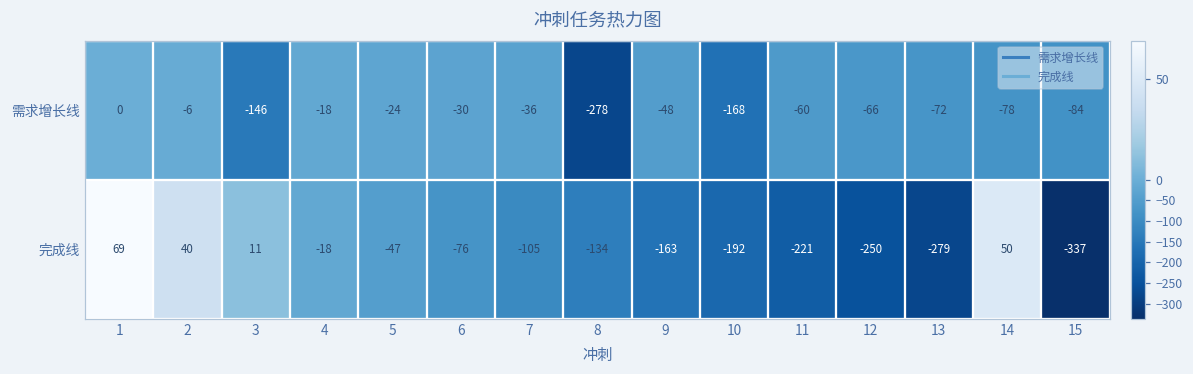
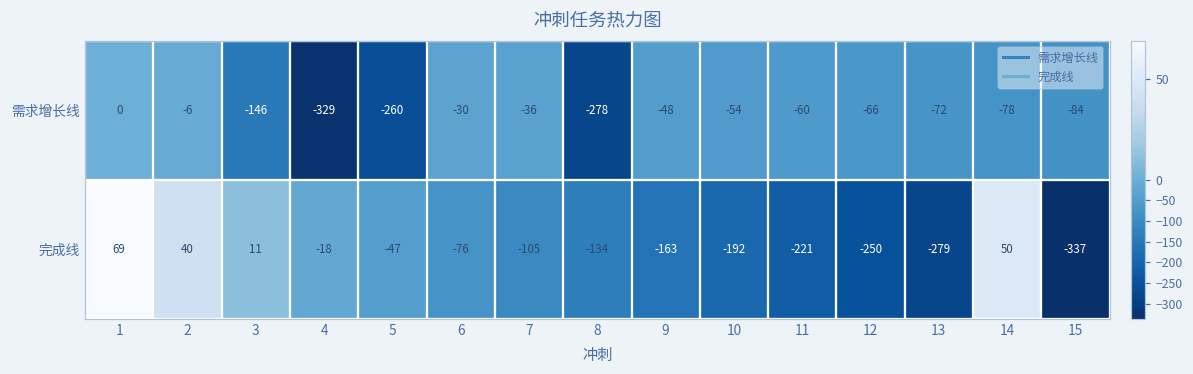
  {
    "需求增长线": {
      "1": 0,
      "2": -6,
      "3": -146,
-     "4": -18,
-     "5": -24,
+     "4": -329,
+     "5": -260,
      "6": -30,
      "7": -36,
      "8": -278,
      "9": -48,
-     "10": -168,
+     "10": -54,
      "11": -60,
      "12": -66,
      "13": -72,
      "14": -78,
      "15": -84
    },
    "完成线": {
      "1": 69,
      "2": 40,
      "3": 11,
      "4": -18,
      "5": -47,
      "6": -76,
      "7": -105,
      "8": -134,
      "9": -163,
      "10": -192,
      "11": -221,
      "12": -250,
      "13": -279,
      "14": 50,
      "15": -337
    }
  }
